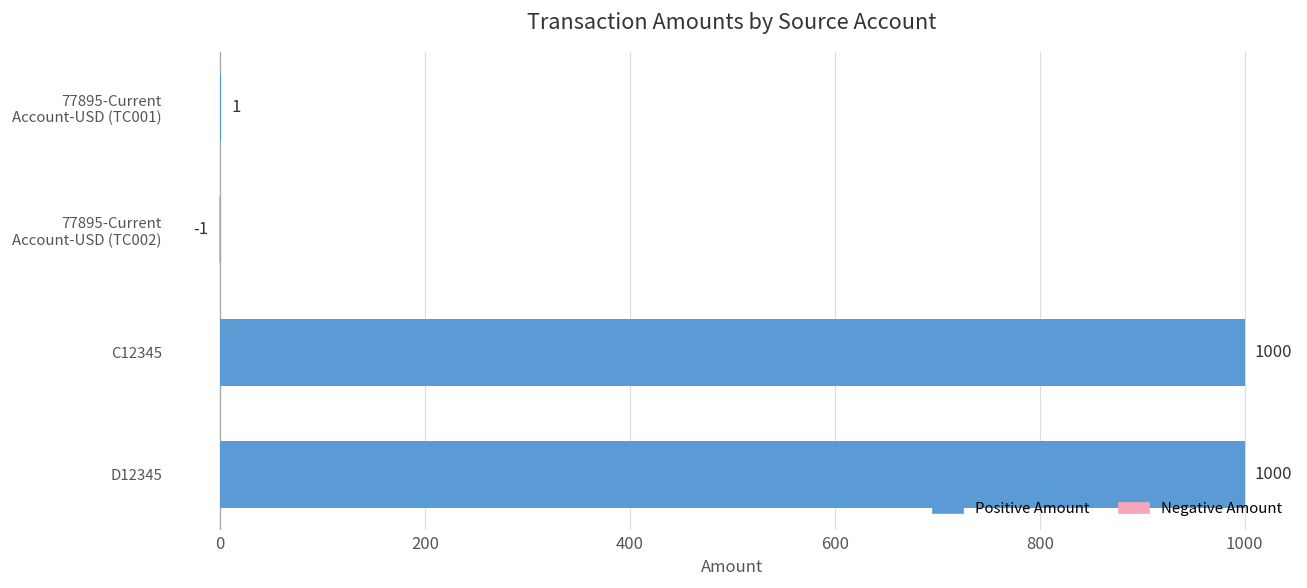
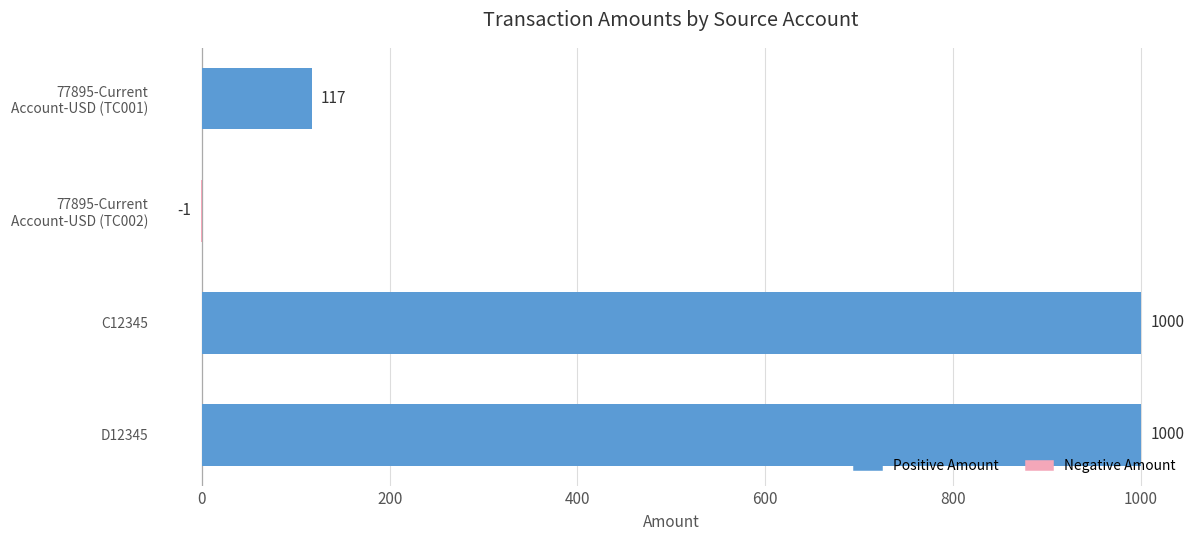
  {
-   "77895-Current Account-USD (TC001)": 1,
+   "77895-Current Account-USD (TC001)": 117,
    "77895-Current Account-USD (TC002)": -1,
    "C12345": 1000,
    "D12345": 1000
  }
